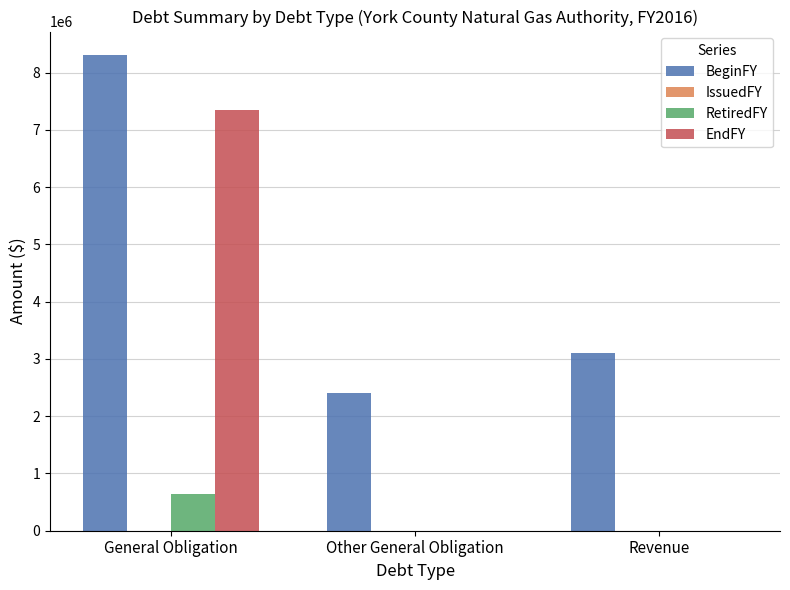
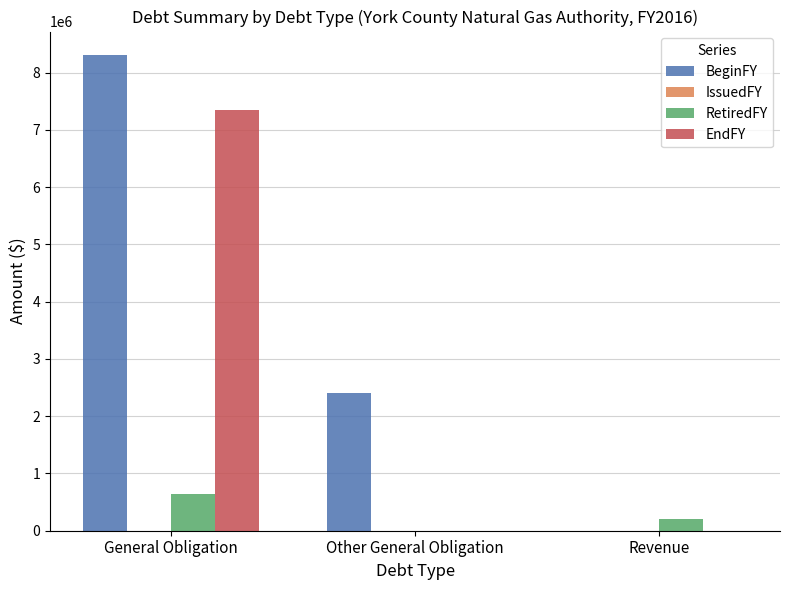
  {
    "BeginFY": {
      "General Obligation": 8300000,
      "Other General Obligation": 2400000,
-     "Revenue": 3100000
+     "Revenue": 0
    },
    "RetiredFY": {
      "General Obligation": 600000,
      "Other General Obligation": 0,
-     "Revenue": 0
+     "Revenue": 200000
    }
  }
